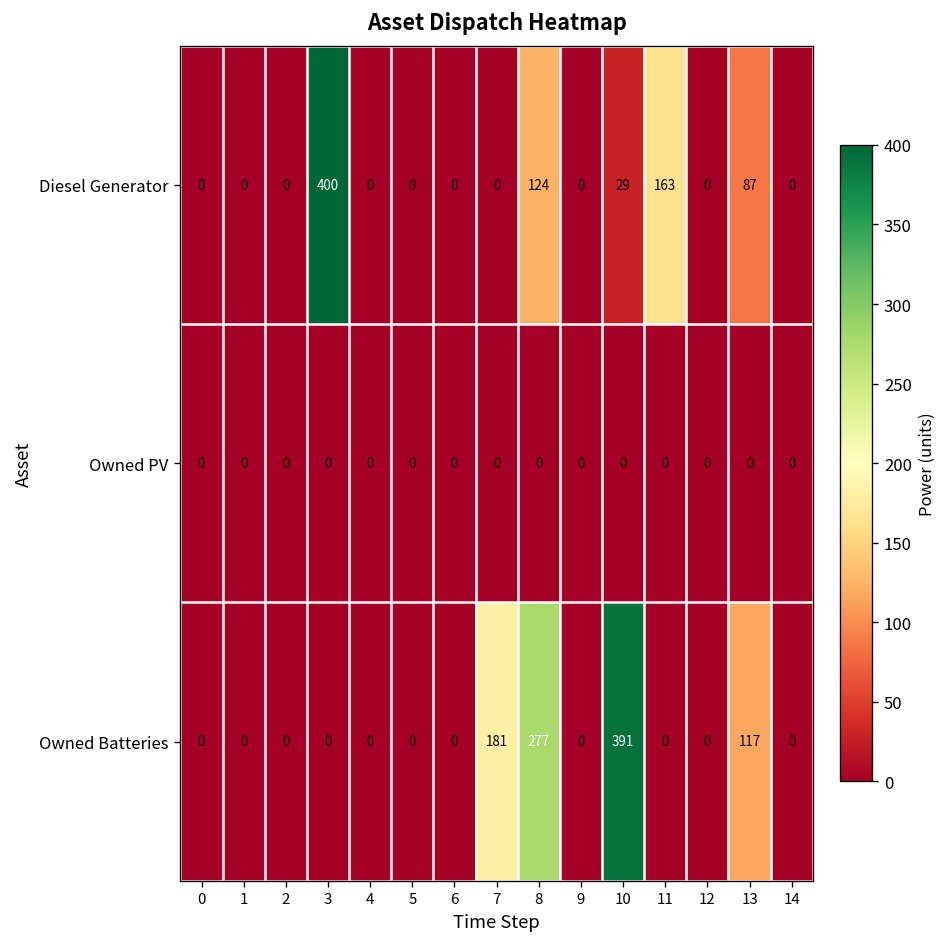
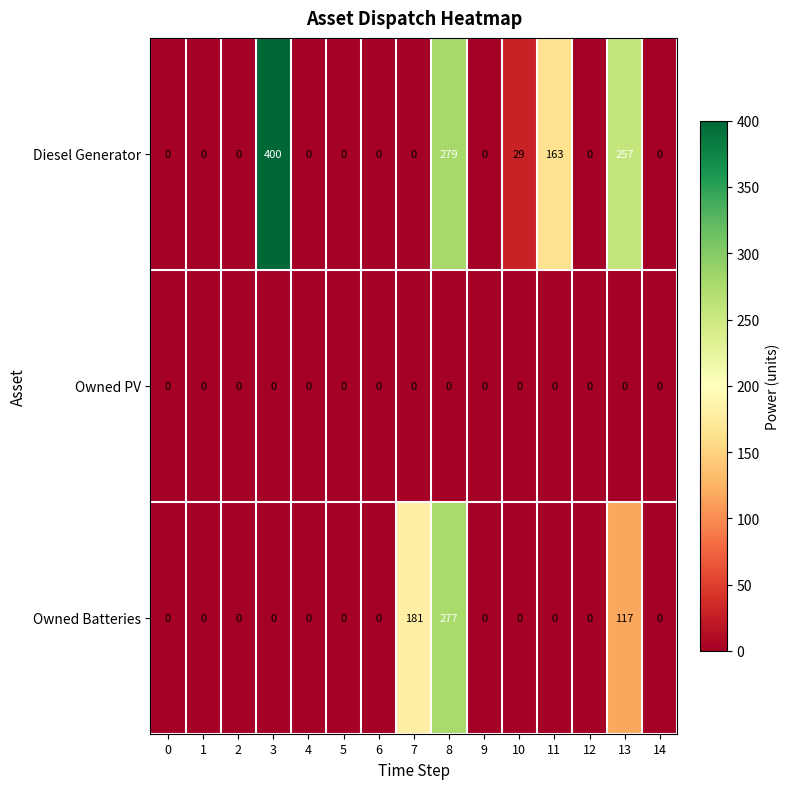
  {
    "Diesel Generator": {
      "0": 0,
      "1": 0,
      "2": 0,
      "3": 400,
      "4": 0,
      "5": 0,
      "6": 0,
      "7": 0,
-     "8": 124,
+     "8": 279,
      "9": 0,
      "10": 29,
      "11": 163,
      "12": 0,
-     "13": 87,
+     "13": 257,
      "14": 0
    },
    "Owned PV": {
      "0": 0,
      "1": 0,
      "2": 0,
      "3": 0,
      "4": 0,
      "5": 0,
      "6": 0,
      "7": 0,
      "8": 0,
      "9": 0,
      "10": 0,
      "11": 0,
      "12": 0,
      "13": 0,
      "14": 0
    },
    "Owned Batteries": {
      "0": 0,
      "1": 0,
      "2": 0,
      "3": 0,
      "4": 0,
      "5": 0,
      "6": 0,
      "7": 181,
      "8": 277,
      "9": 0,
-     "10": 391,
+     "10": 0,
      "11": 0,
      "12": 0,
      "13": 117,
      "14": 0
    }
  }
